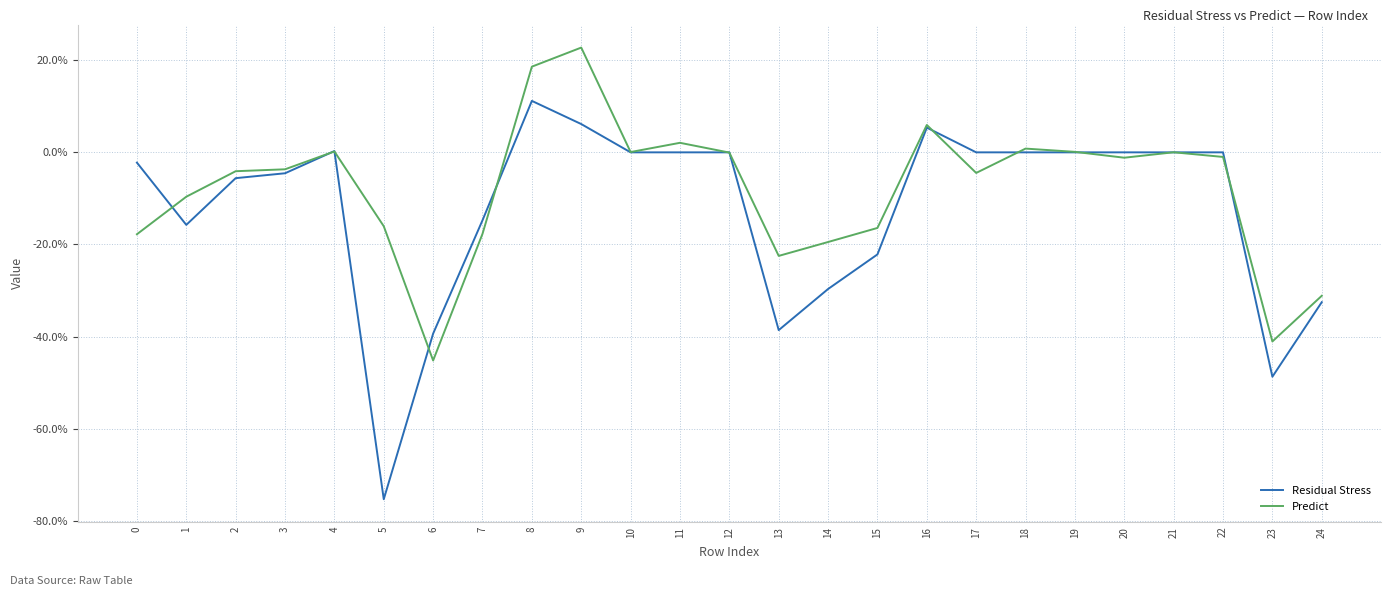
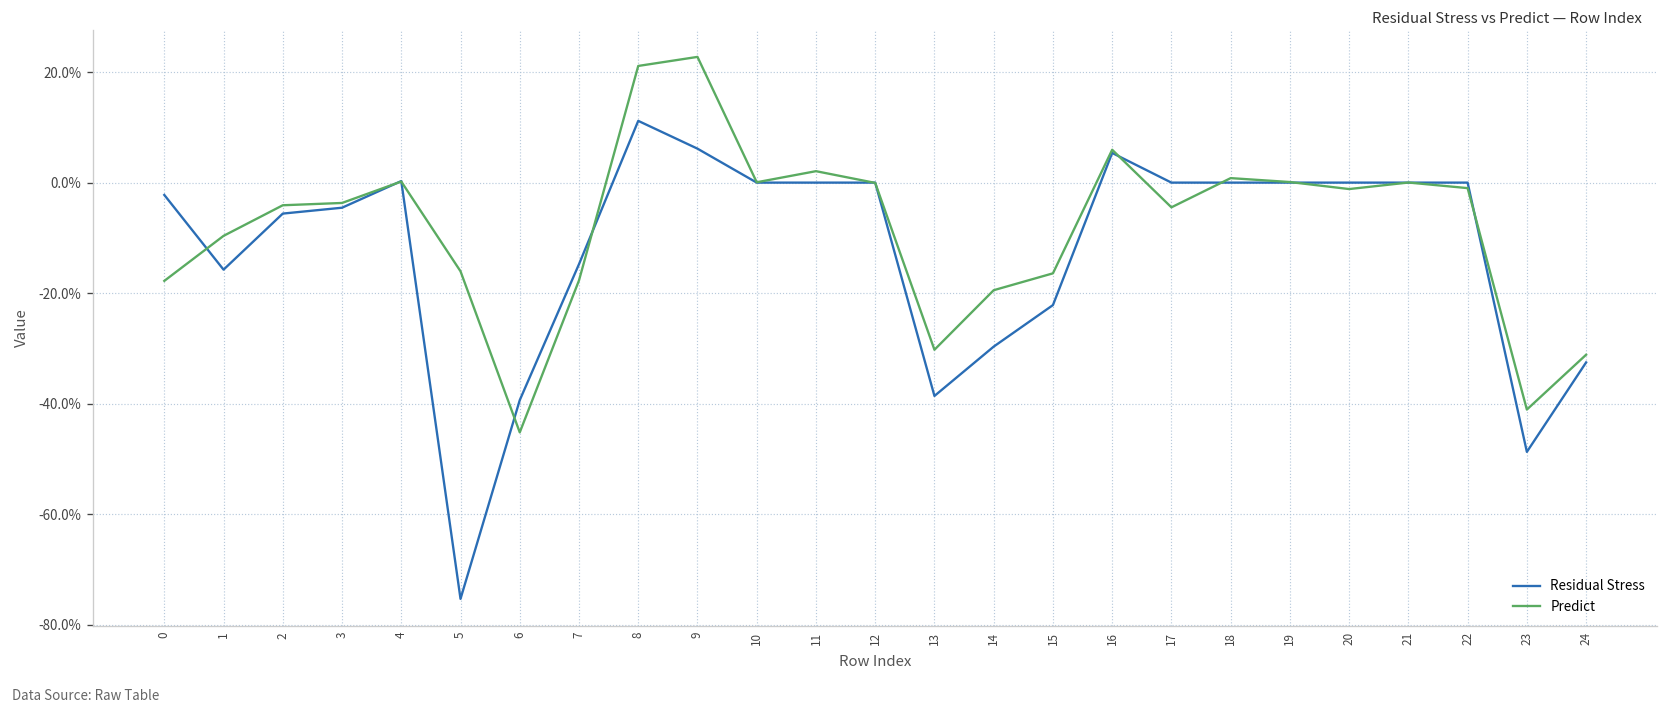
  {
    "Residual Stress": {
      "0": "-2%",
      "1": "-16%",
      "2": "-6%",
      "3": "-5%",
      "5": "-75%",
      "6": "-39%",
      "7": "-15%",
      "8": "11%",
      "9": "6%",
      "11": "0%",
      "13": "-39%",
      "14": "-30%",
      "15": "-22%",
      "16": "5%",
      "17": "0%",
      "18": "0%",
      "20": "0%",
      "22": "0%",
      "23": "-49%",
      "24": "-33%"
    },
    "Predict": {
      "0": "-18%",
      "1": "-10%",
      "2": "-4%",
      "3": "-4%",
      "5": "-16%",
      "6": "-45%",
      "7": "-18%",
-     "8": "19%",
+     "8": "21%",
      "9": "23%",
      "11": "2%",
-     "13": "-22%",
+     "13": "-30%",
      "14": "-19%",
      "15": "-16%",
      "16": "6%",
      "17": "-4%",
      "18": "1%",
      "20": "-1%",
      "22": "-1%",
      "23": "-41%",
      "24": "-31%"
    }
  }
